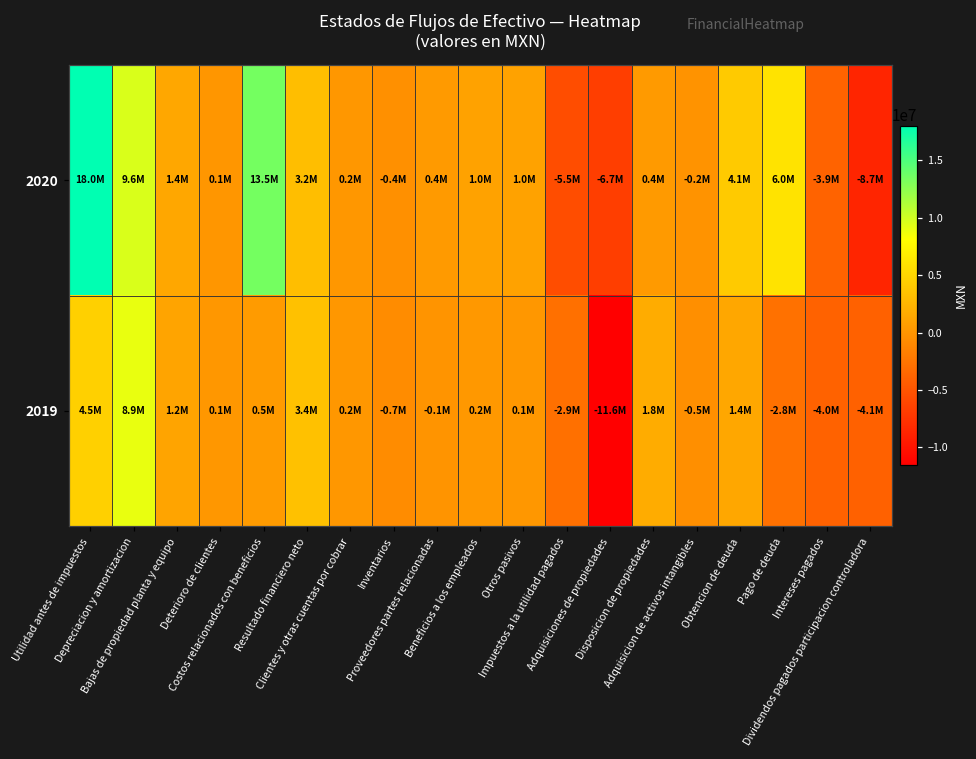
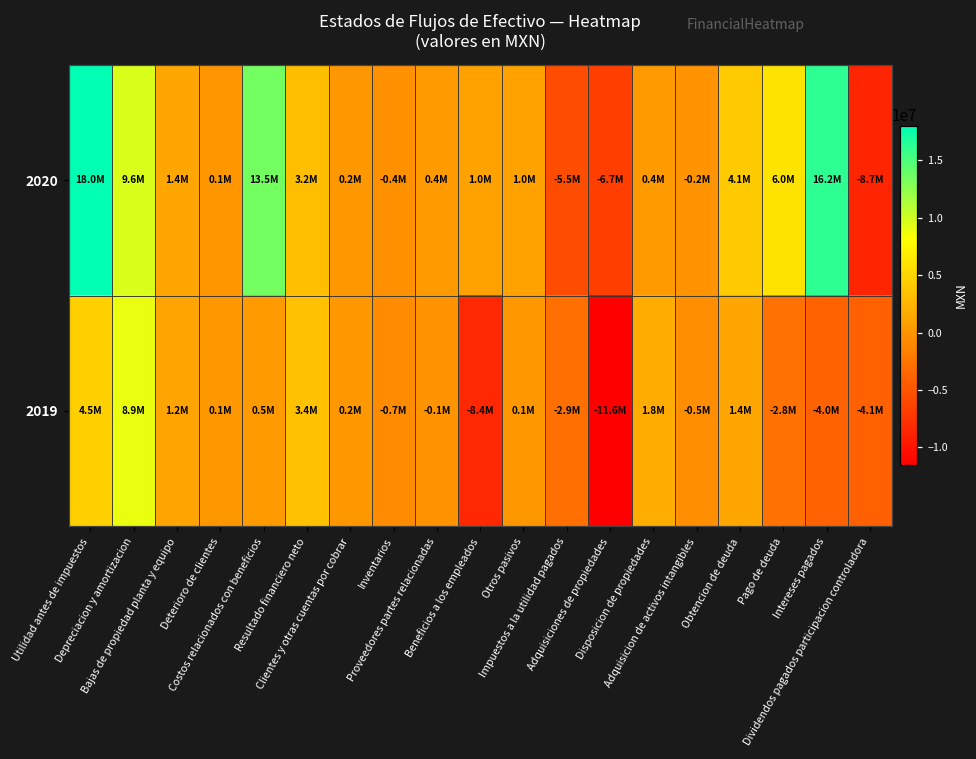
  {
    "2020": {
      "Utilidad antes de impuestos": "18.0M",
      "Depreciacion y amortizacion": "9.6M",
      "Bajas de propiedad planta y equipo": "1.4M",
      "Deterioro de clientes": "0.1M",
      "Costos relacionados con beneficios": "13.5M",
      "Resultado financiero neto": "3.2M",
      "Clientes y otras cuentas por cobrar": "0.2M",
      "Inventarios": "-0.4M",
      "Proveedores partes relacionadas": "0.4M",
      "Beneficios a los empleados": "1.0M",
      "Otros pasivos": "1.0M",
      "Impuestos a la utilidad pagados": "-5.5M",
      "Adquisiciones de propiedades": "-6.7M",
      "Disposicion de propiedades": "0.4M",
      "Adquisicion de activos intangibles": "-0.2M",
      "Obtencion de deuda": "4.1M",
      "Pago de deuda": "6.0M",
-     "Intereses pagados": "-3.9M",
+     "Intereses pagados": "16.2M",
      "Dividendos pagados participacion controladora": "-8.7M"
    },
    "2019": {
      "Utilidad antes de impuestos": "4.5M",
      "Depreciacion y amortizacion": "8.9M",
      "Bajas de propiedad planta y equipo": "1.2M",
      "Deterioro de clientes": "0.1M",
      "Costos relacionados con beneficios": "0.5M",
      "Resultado financiero neto": "3.4M",
      "Clientes y otras cuentas por cobrar": "0.2M",
      "Inventarios": "-0.7M",
      "Proveedores partes relacionadas": "-0.1M",
-     "Beneficios a los empleados": "0.2M",
+     "Beneficios a los empleados": "-8.4M",
      "Otros pasivos": "0.1M",
      "Impuestos a la utilidad pagados": "-2.9M",
      "Adquisiciones de propiedades": "-11.6M",
      "Disposicion de propiedades": "1.8M",
      "Adquisicion de activos intangibles": "-0.5M",
      "Obtencion de deuda": "1.4M",
      "Pago de deuda": "-2.8M",
      "Intereses pagados": "-4.0M",
      "Dividendos pagados participacion controladora": "-4.1M"
    }
  }
